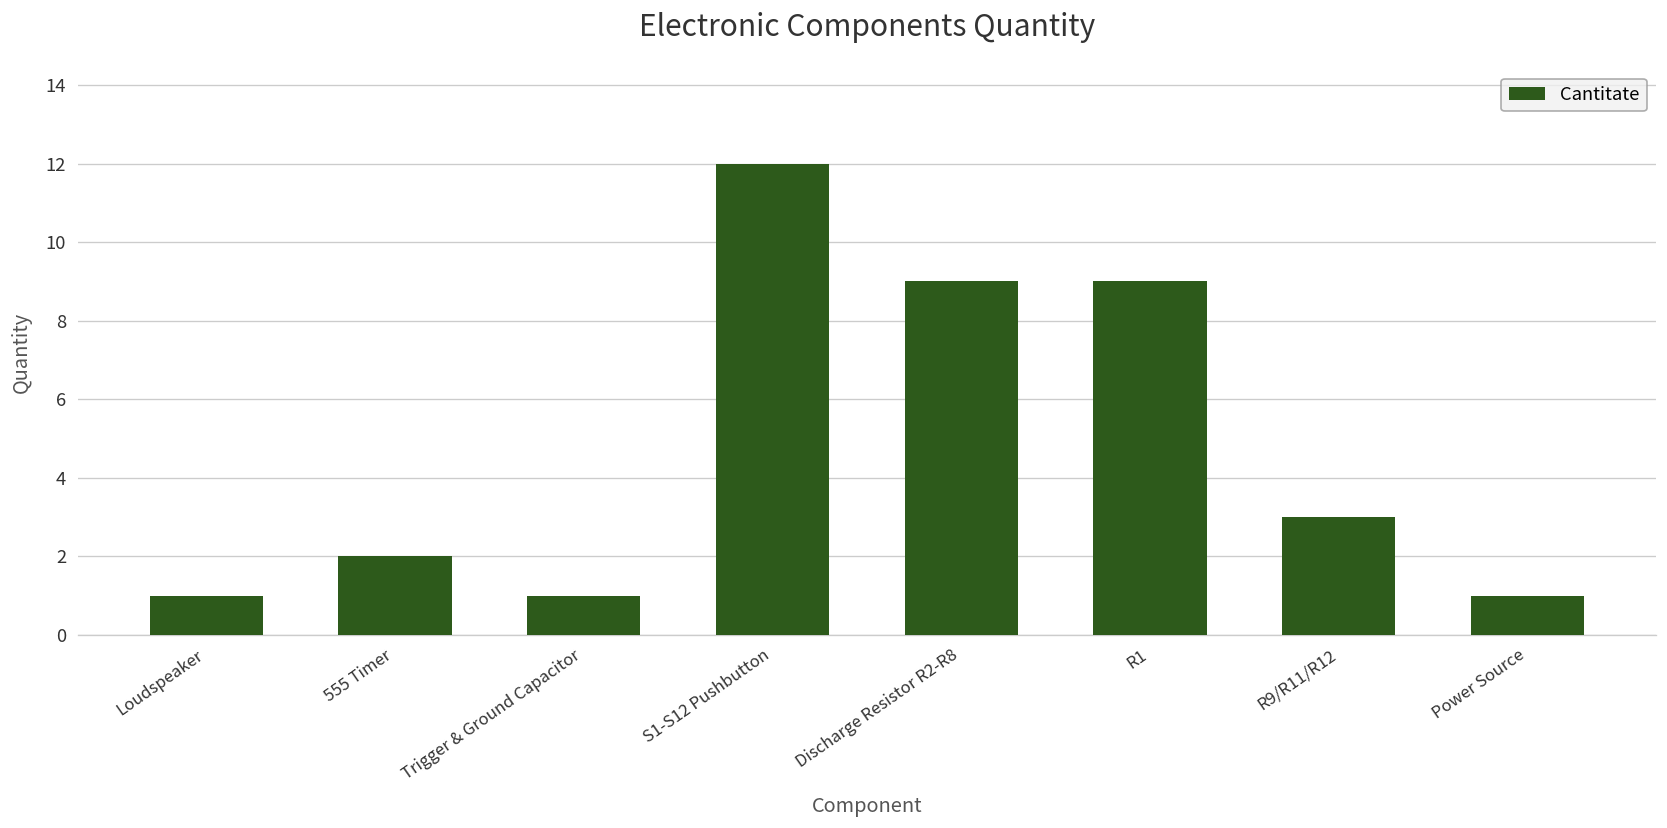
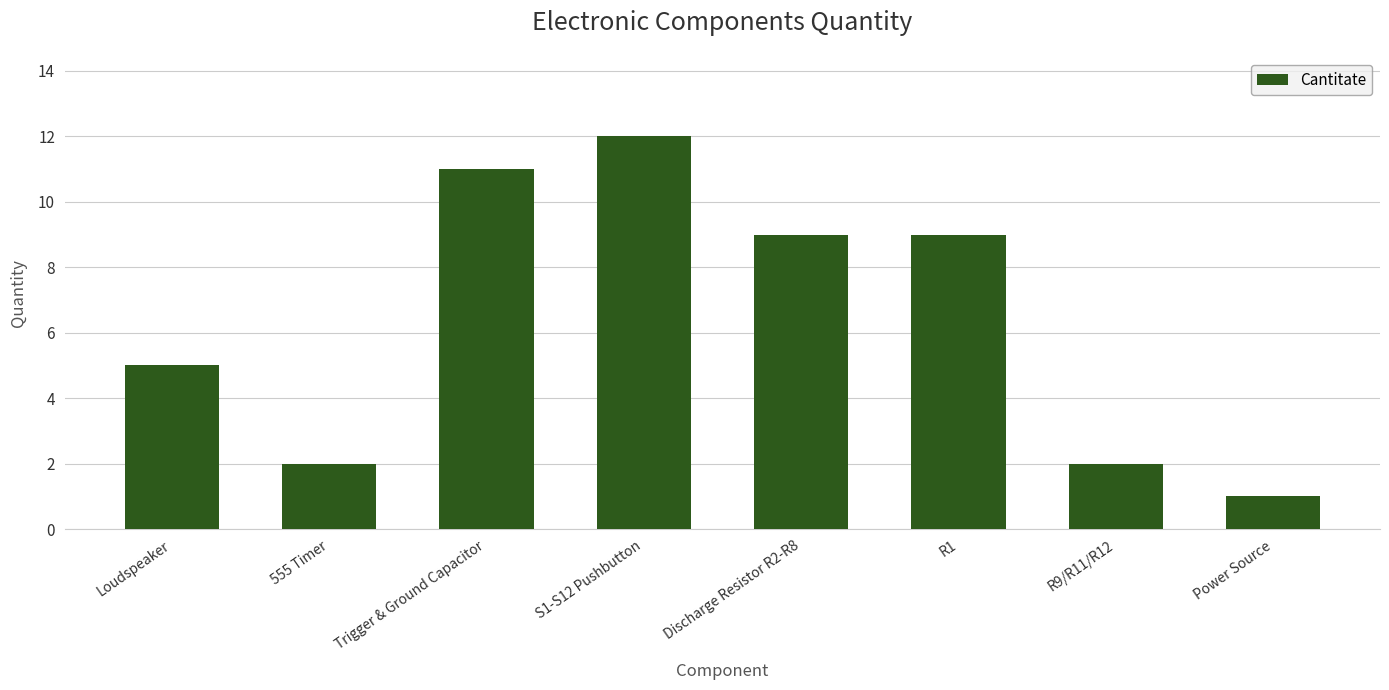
  {
-   "Loudspeaker": 1,
+   "Loudspeaker": 5,
    "555 Timer": 2,
-   "Trigger & Ground Capacitor": 1,
+   "Trigger & Ground Capacitor": 11,
    "S1-S12 Pushbutton": 12,
    "Discharge Resistor R2-R8": 9,
    "R1": 9,
-   "R9/R11/R12": 3,
+   "R9/R11/R12": 2,
    "Power Source": 1
  }
